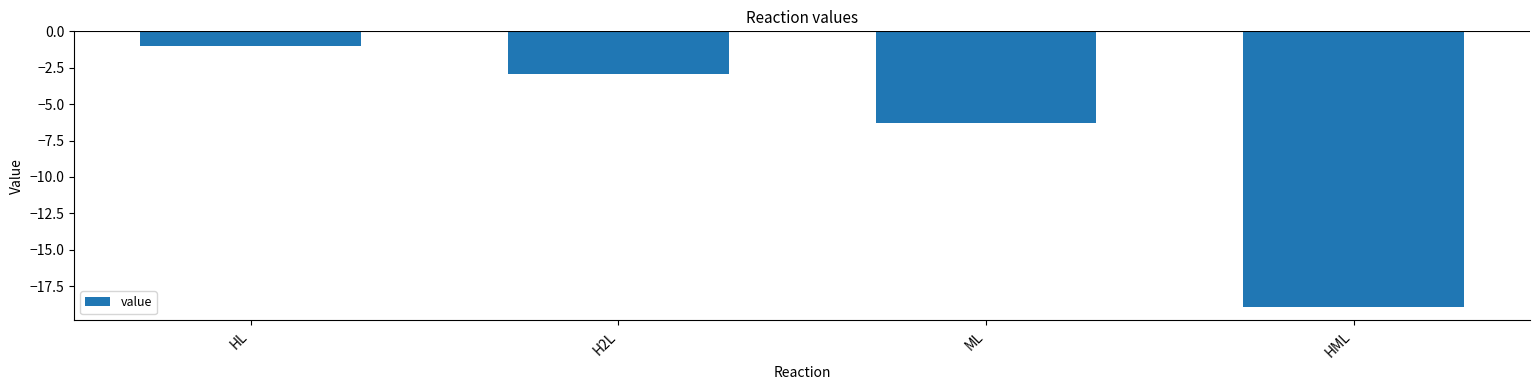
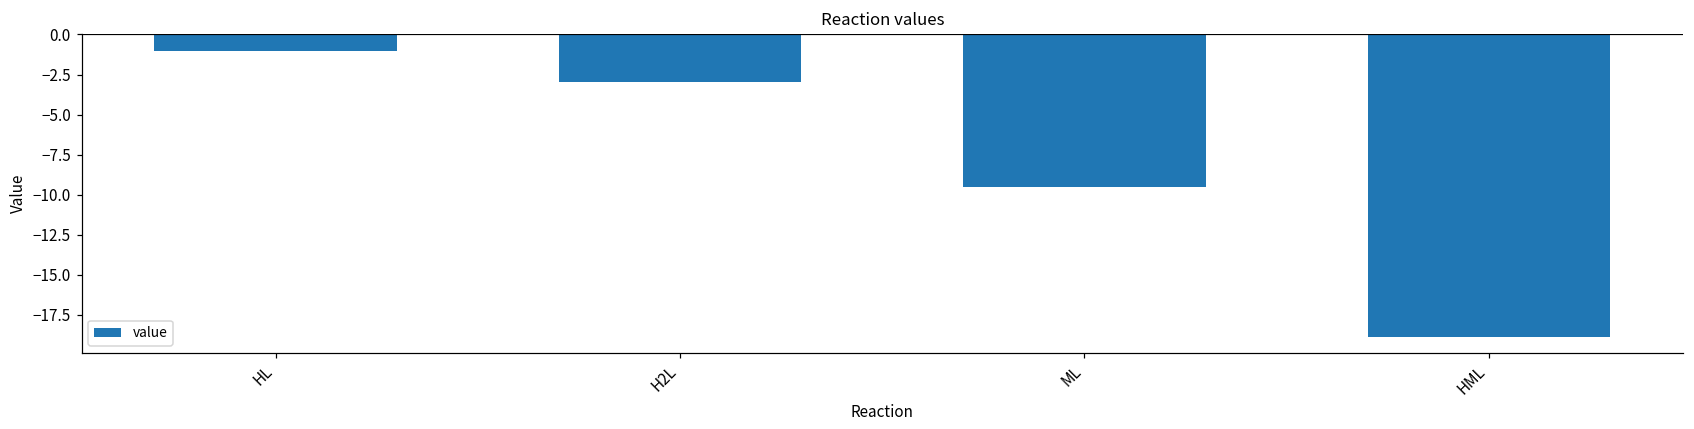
  {
    "HL": -1.0,
    "H2L": -3.0,
-   "ML": -6.3,
+   "ML": -9.5,
    "HML": -18.9
  }
